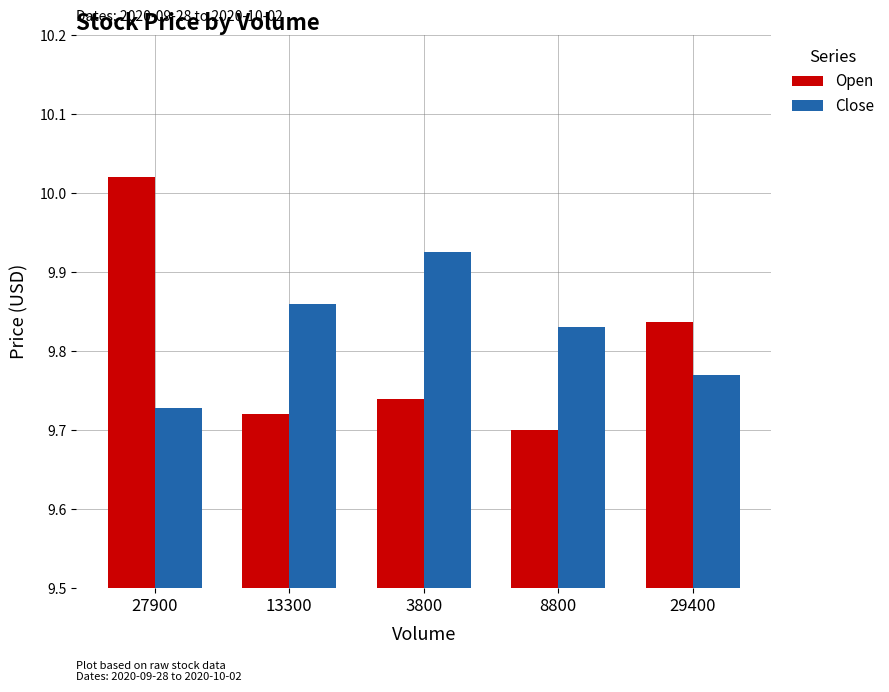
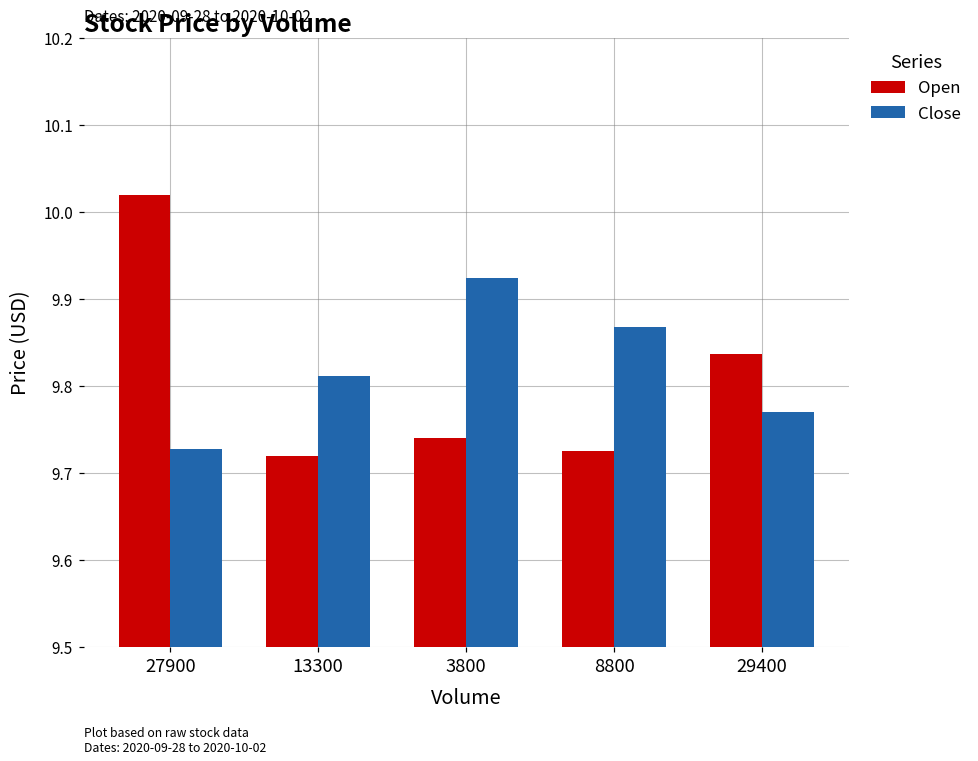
  {
    "Open": {
      "27900": 10.02,
      "13300": 9.72,
      "3800": 9.74,
-     "8800": 9.70,
+     "8800": 9.73,
      "29400": 9.84
    },
    "Close": {
-     "13300": 9.86,
+     "13300": 9.81,
      "3800": 9.92,
-     "8800": 9.83,
+     "8800": 9.87,
      "29400": 9.77
    }
  }
